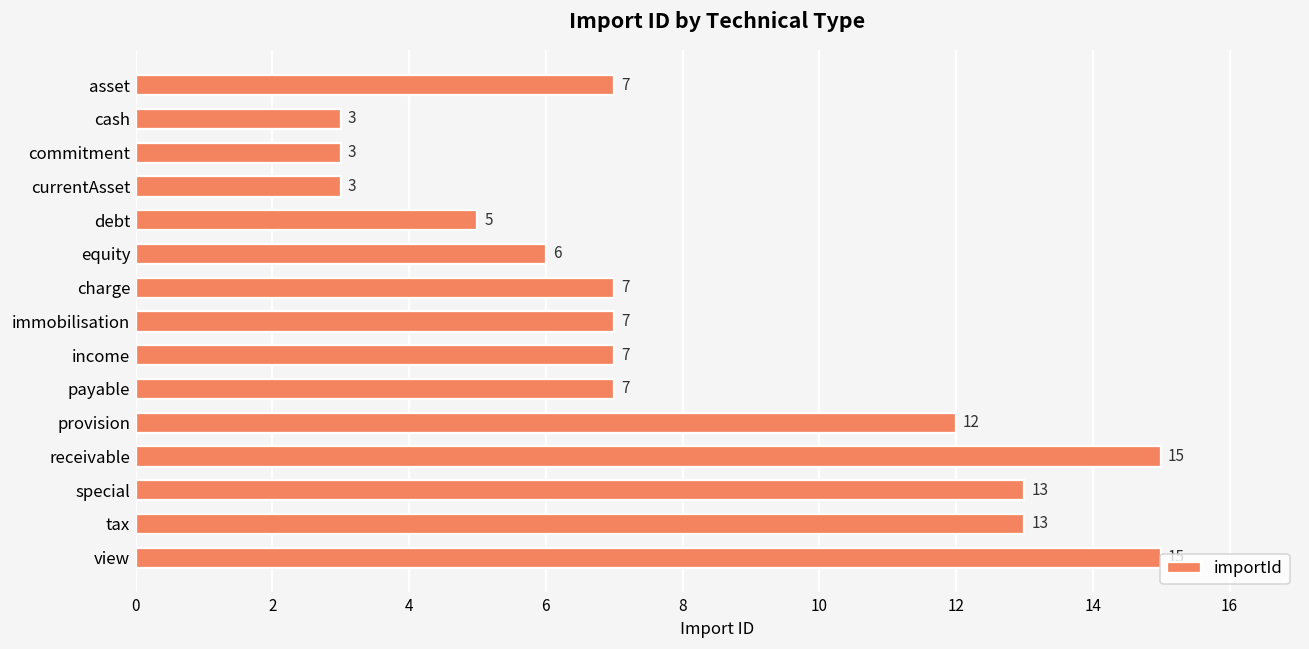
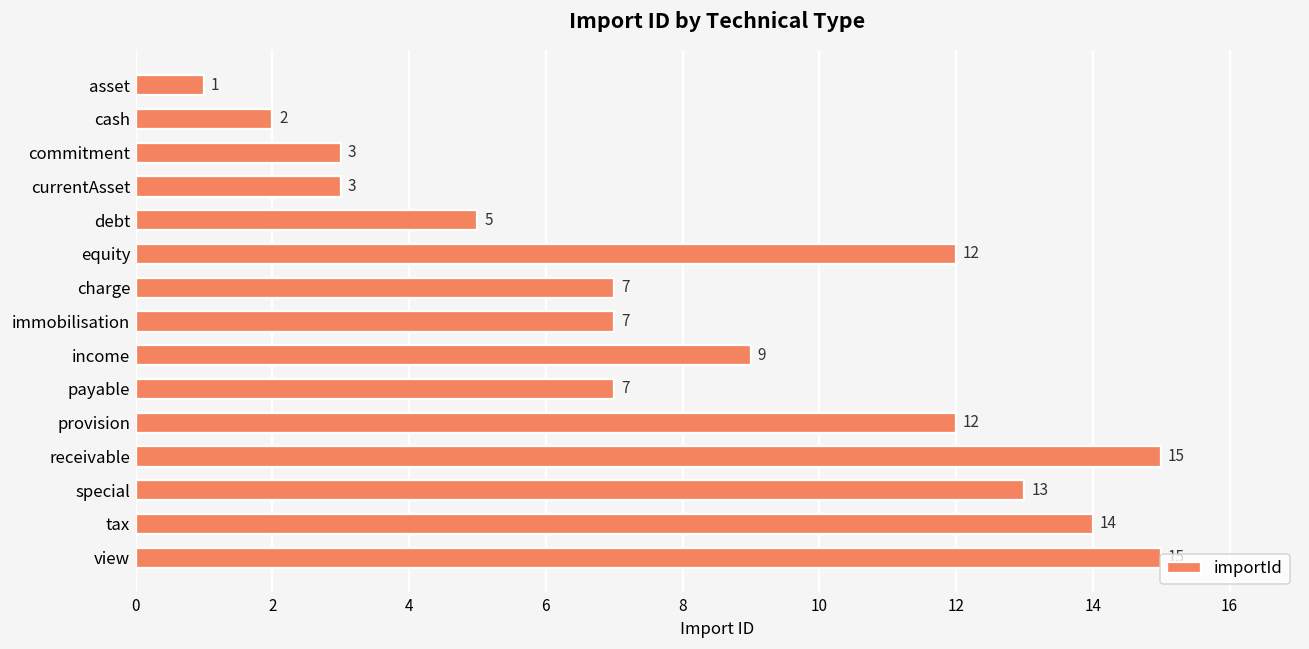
  {
-   "asset": 7,
-   "cash": 3,
+   "asset": 1,
+   "cash": 2,
    "commitment": 3,
    "currentAsset": 3,
    "debt": 5,
-   "equity": 6,
+   "equity": 12,
    "charge": 7,
    "immobilisation": 7,
-   "income": 7,
+   "income": 9,
    "payable": 7,
    "provision": 12,
    "receivable": 15,
    "special": 13,
-   "tax": 13
+   "tax": 14
  }
